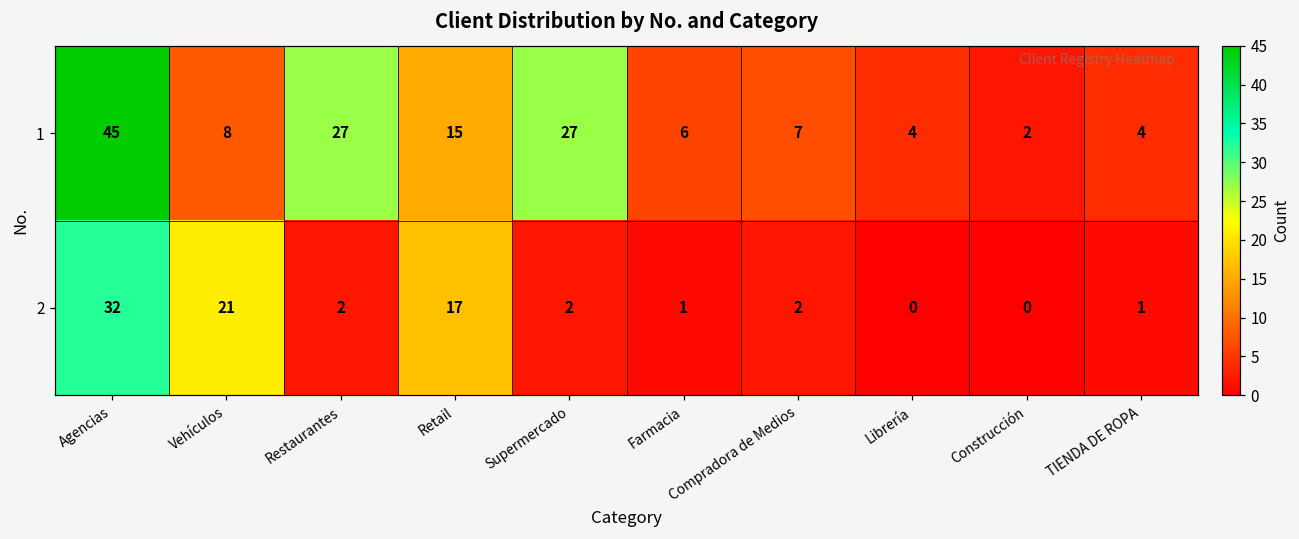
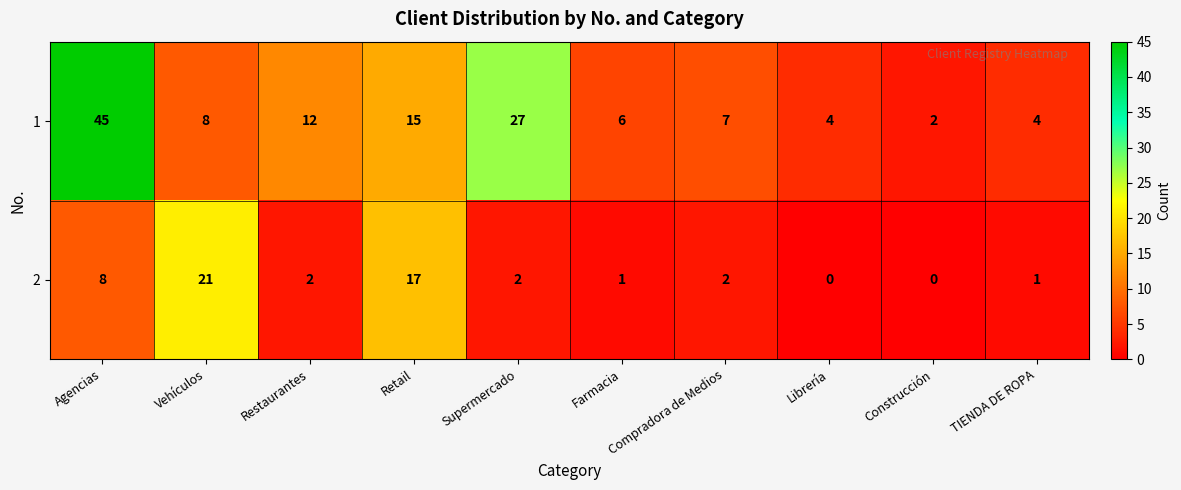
  {
    "1": {
      "Agencias": 45,
      "Vehículos": 8,
-     "Restaurantes": 27,
+     "Restaurantes": 12,
      "Retail": 15,
      "Supermercado": 27,
      "Farmacia": 6,
      "Compradora de Medios": 7,
      "Librería": 4,
      "Construcción": 2
    },
    "2": {
-     "Agencias": 32,
+     "Agencias": 8,
      "Vehículos": 21,
      "Restaurantes": 2,
      "Retail": 17,
      "Supermercado": 2,
      "Farmacia": 1,
      "Compradora de Medios": 2,
      "Librería": 0,
      "Construcción": 0,
      "TIENDA DE ROPA": 1
    }
  }
